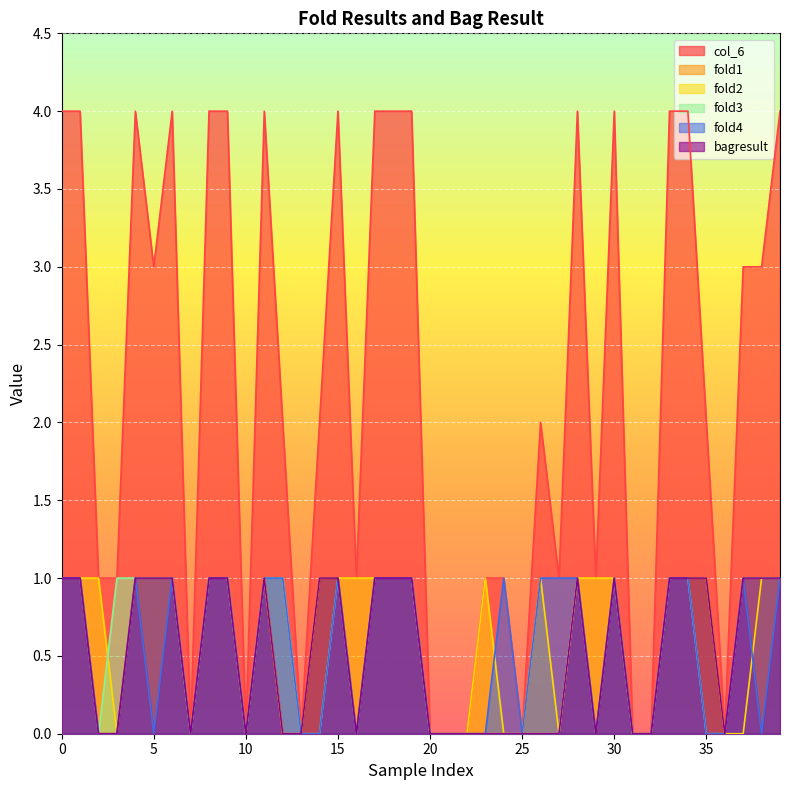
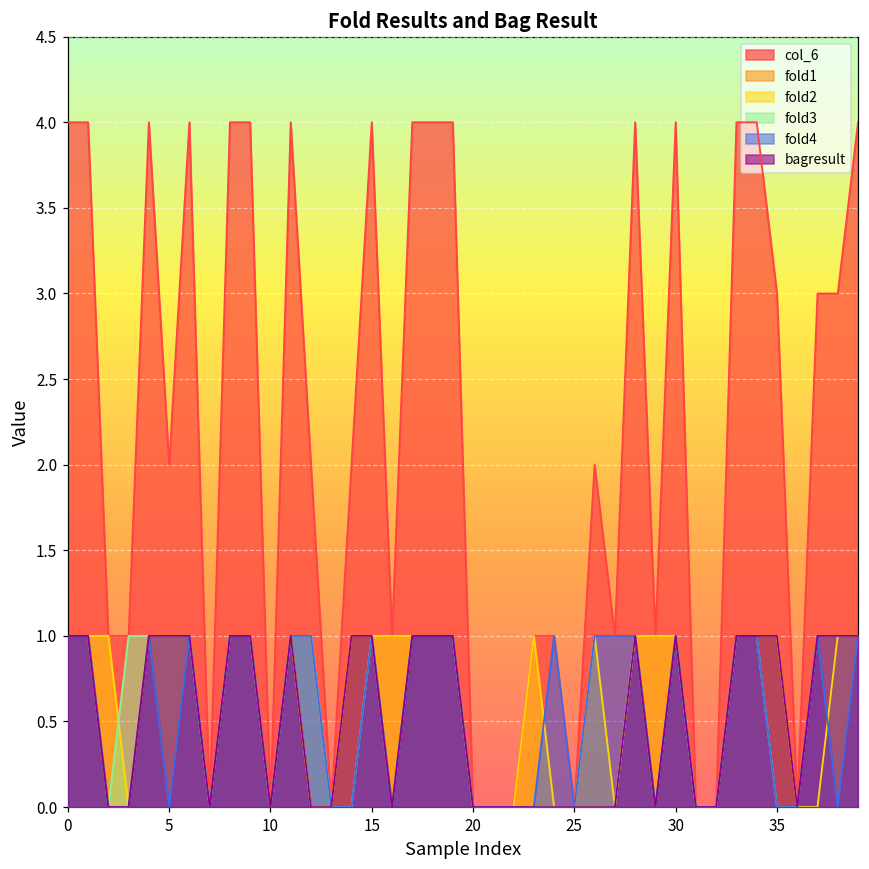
  {
    "col_6": {
      "0": 4,
-     "5": 3,
+     "5": 2,
      "15": 4,
      "30": 4,
-     "35": 2
+     "35": 3
    },
    "fold4": {
      "5": 0
    }
  }
